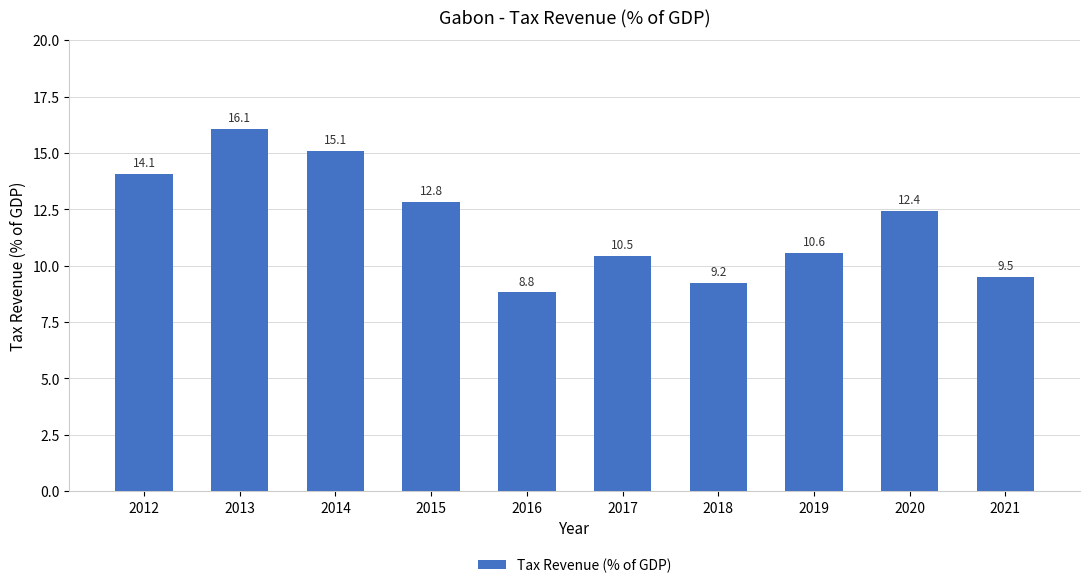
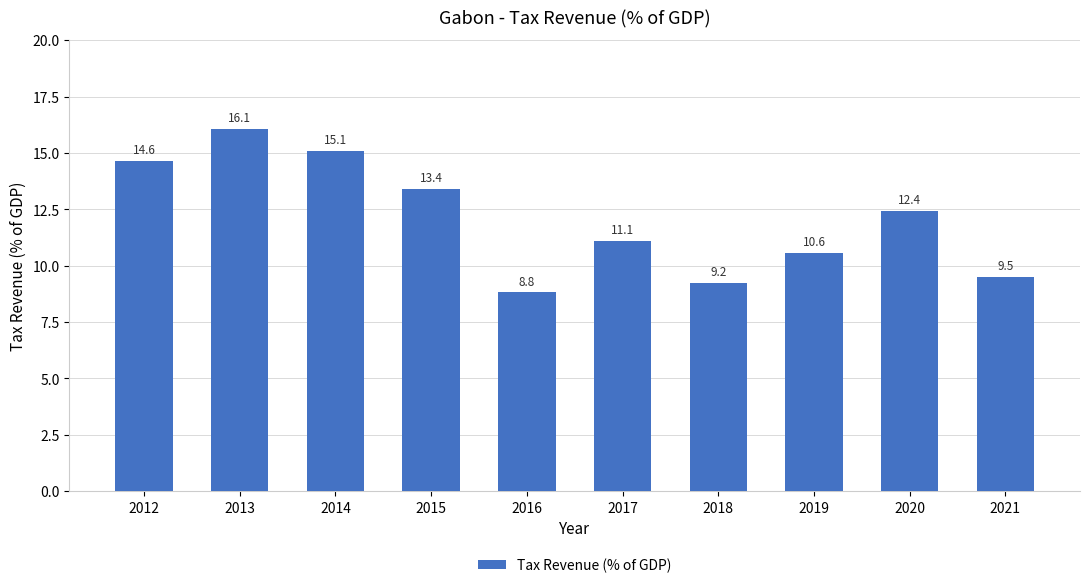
  {
-   "2012": 14.1,
+   "2012": 14.6,
    "2013": 16.1,
    "2014": 15.1,
-   "2015": 12.8,
+   "2015": 13.4,
    "2016": 8.8,
-   "2017": 10.5,
+   "2017": 11.1,
    "2018": 9.2,
    "2019": 10.6,
    "2020": 12.4,
    "2021": 9.5
  }
